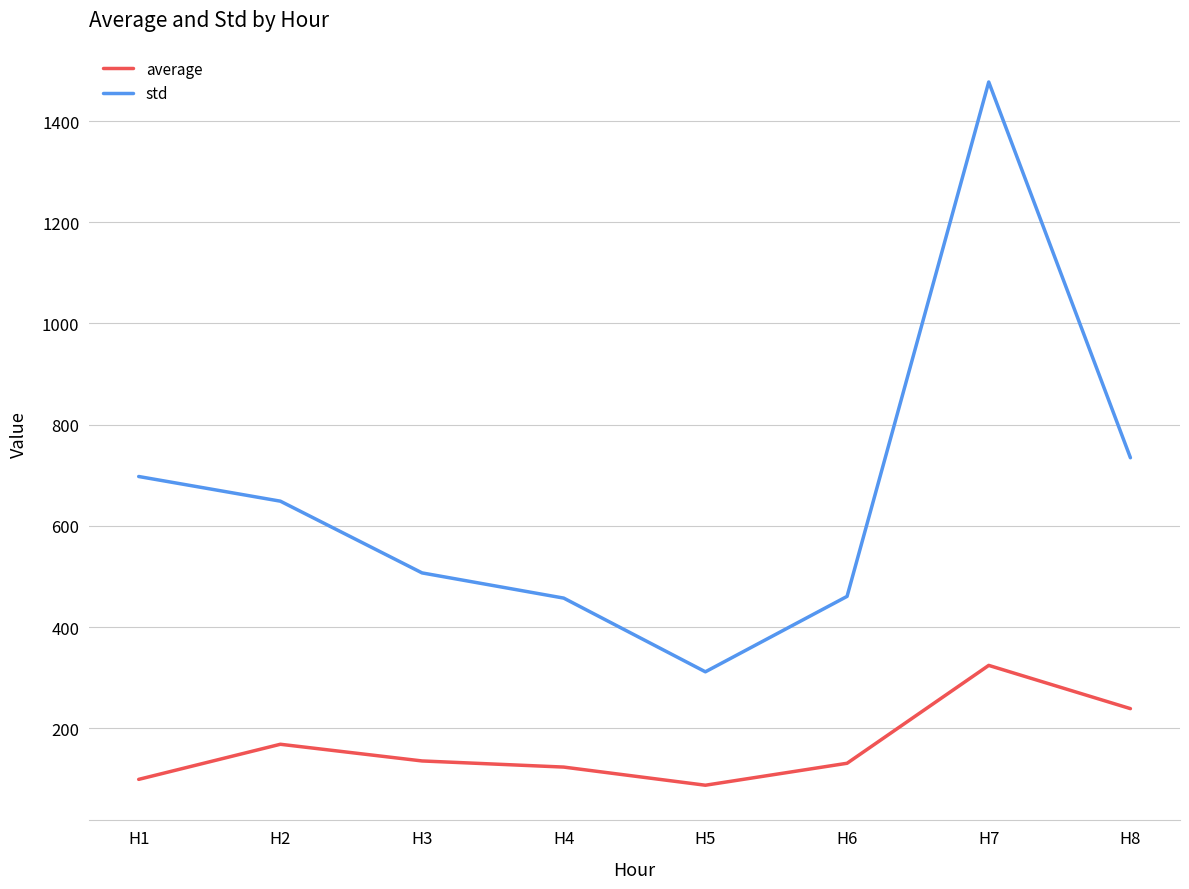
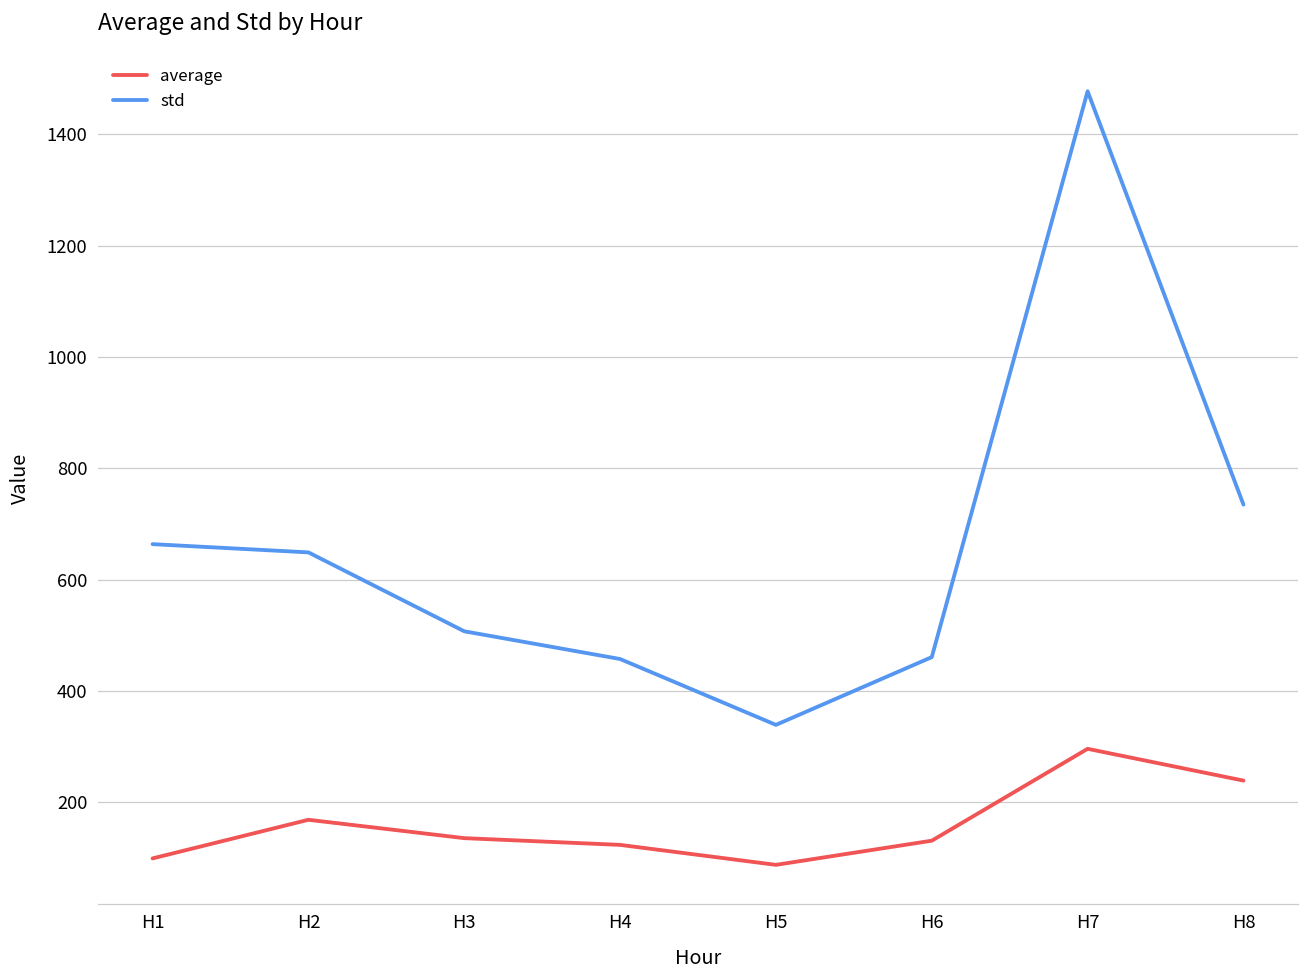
  {
    "average": {
      "H1": 100,
      "H2": 170,
      "H3": 140,
      "H4": 120,
      "H5": 90,
      "H6": 130,
-     "H7": 320,
+     "H7": 300,
      "H8": 240
    },
    "std": {
-     "H1": 700,
+     "H1": 660,
      "H2": 650,
      "H3": 510,
      "H4": 460,
-     "H5": 310,
+     "H5": 340,
      "H6": 460,
      "H7": 1480,
      "H8": 730
    }
  }
